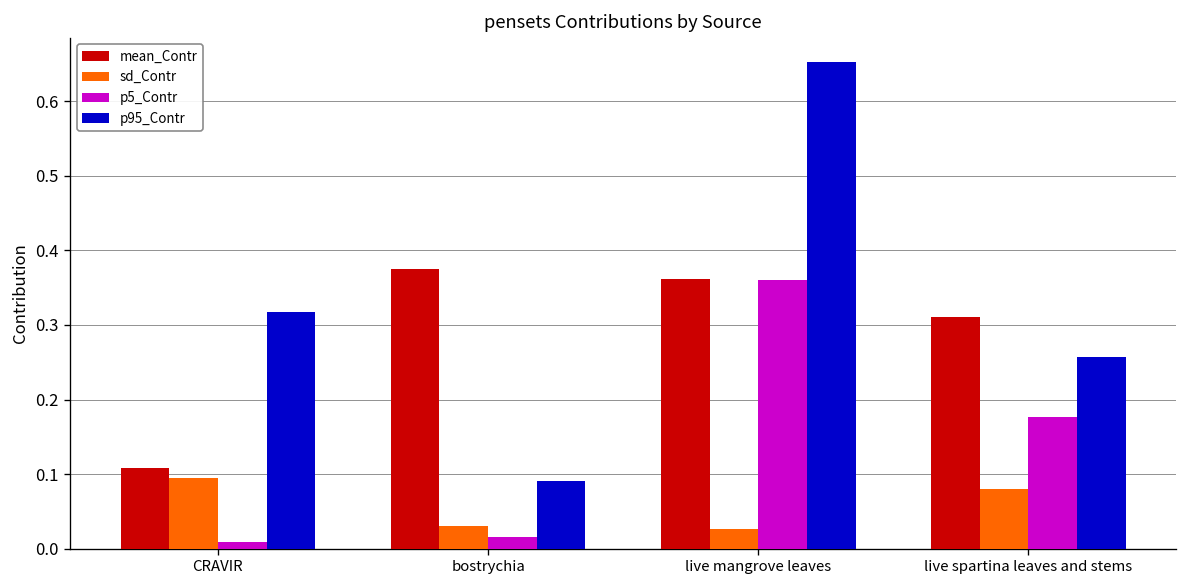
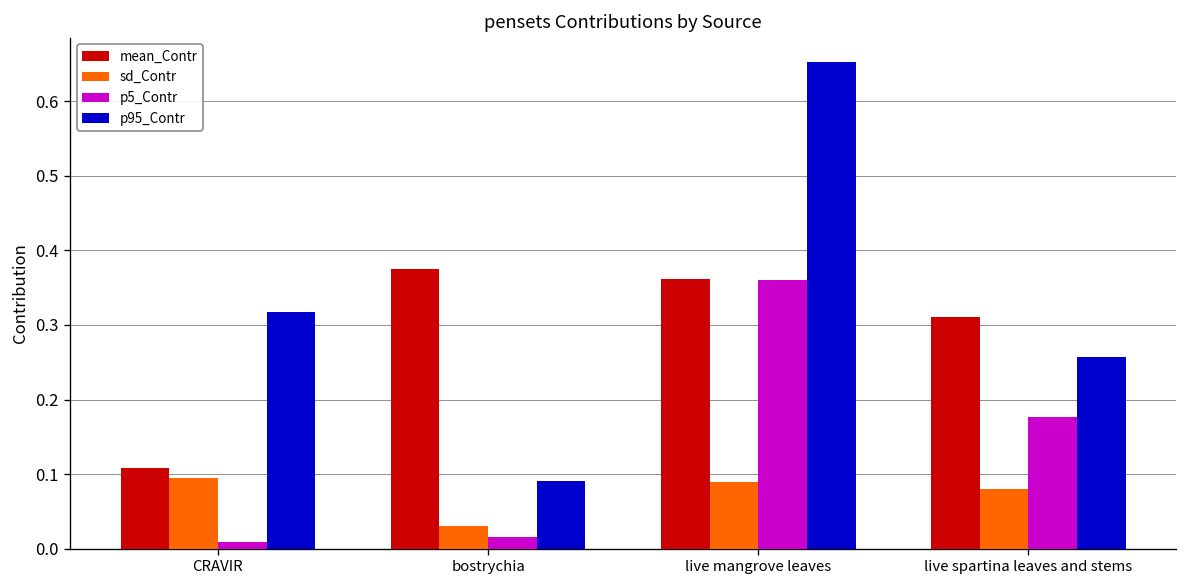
  {
    "mean_Contr": {
      "CRAVIR": 0.11,
      "bostrychia": 0.37,
      "live mangrove leaves": 0.36,
      "live spartina leaves and stems": 0.31
    },
    "sd_Contr": {
      "CRAVIR": 0.10,
      "bostrychia": 0.03,
-     "live mangrove leaves": 0.03,
+     "live mangrove leaves": 0.09,
      "live spartina leaves and stems": 0.08
    },
    "p5_Contr": {
      "CRAVIR": 0.01,
      "bostrychia": 0.02,
      "live mangrove leaves": 0.36,
      "live spartina leaves and stems": 0.18
    },
    "p95_Contr": {
      "CRAVIR": 0.32,
      "bostrychia": 0.09,
      "live mangrove leaves": 0.65,
      "live spartina leaves and stems": 0.26
    }
  }
